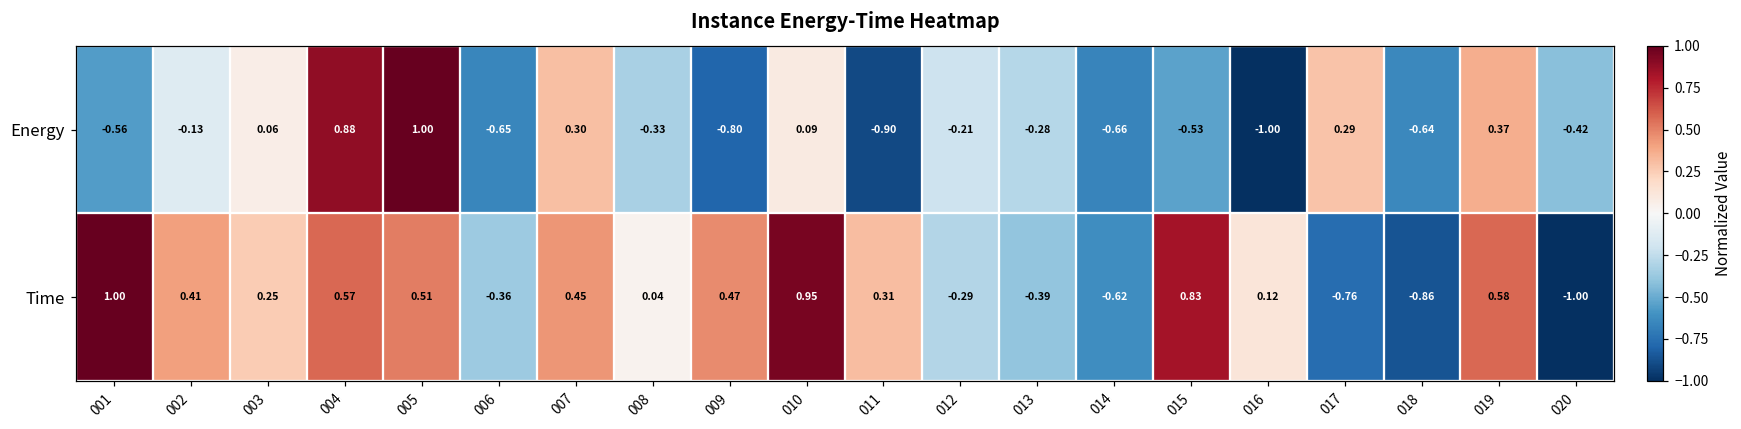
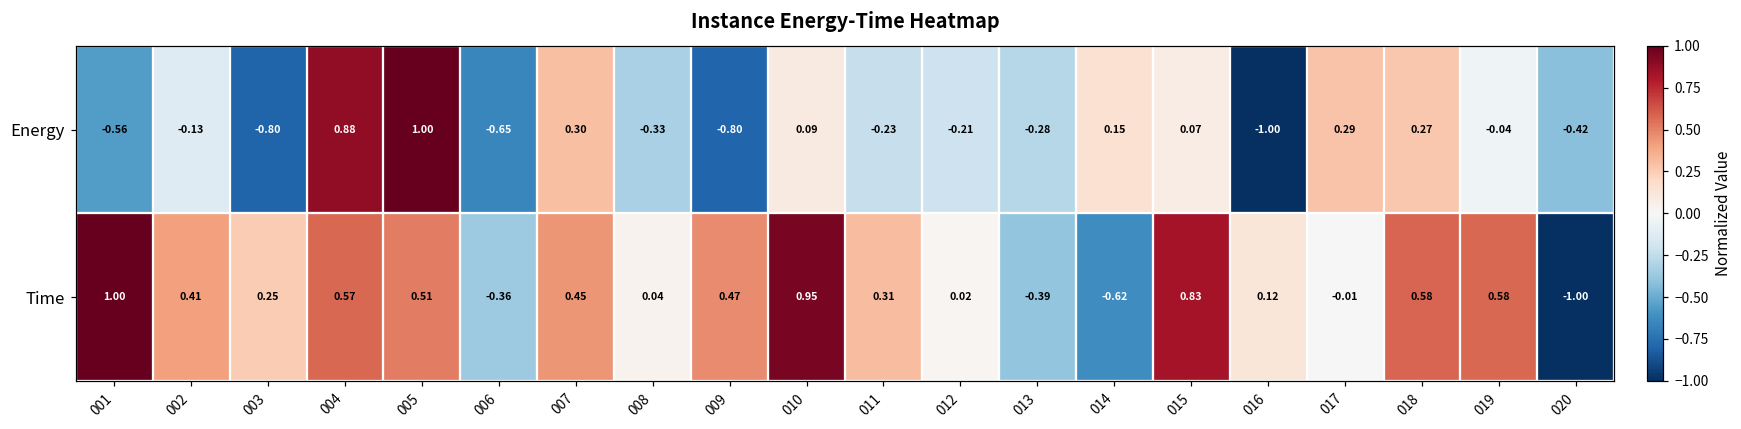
  {
    "Energy": {
      "001": -0.56,
      "002": -0.13,
-     "003": 0.06,
+     "003": -0.80,
      "004": 0.88,
      "005": 1.00,
      "006": -0.65,
      "007": 0.30,
      "008": -0.33,
      "009": -0.80,
      "010": 0.09,
-     "011": -0.90,
+     "011": -0.23,
      "012": -0.21,
      "013": -0.28,
-     "014": -0.66,
-     "015": -0.53,
+     "014": 0.15,
+     "015": 0.07,
      "016": -1.00,
      "017": 0.29,
-     "018": -0.64,
-     "019": 0.37,
+     "018": 0.27,
+     "019": -0.04,
      "020": -0.42
    },
    "Time": {
      "001": 1.00,
      "002": 0.41,
      "003": 0.25,
      "004": 0.57,
      "005": 0.51,
      "006": -0.36,
      "007": 0.45,
      "008": 0.04,
      "009": 0.47,
      "010": 0.95,
      "011": 0.31,
-     "012": -0.29,
+     "012": 0.02,
      "013": -0.39,
      "014": -0.62,
      "015": 0.83,
      "016": 0.12,
-     "017": -0.76,
-     "018": -0.86,
+     "017": -0.01,
+     "018": 0.58,
      "019": 0.58,
      "020": -1.00
    }
  }
